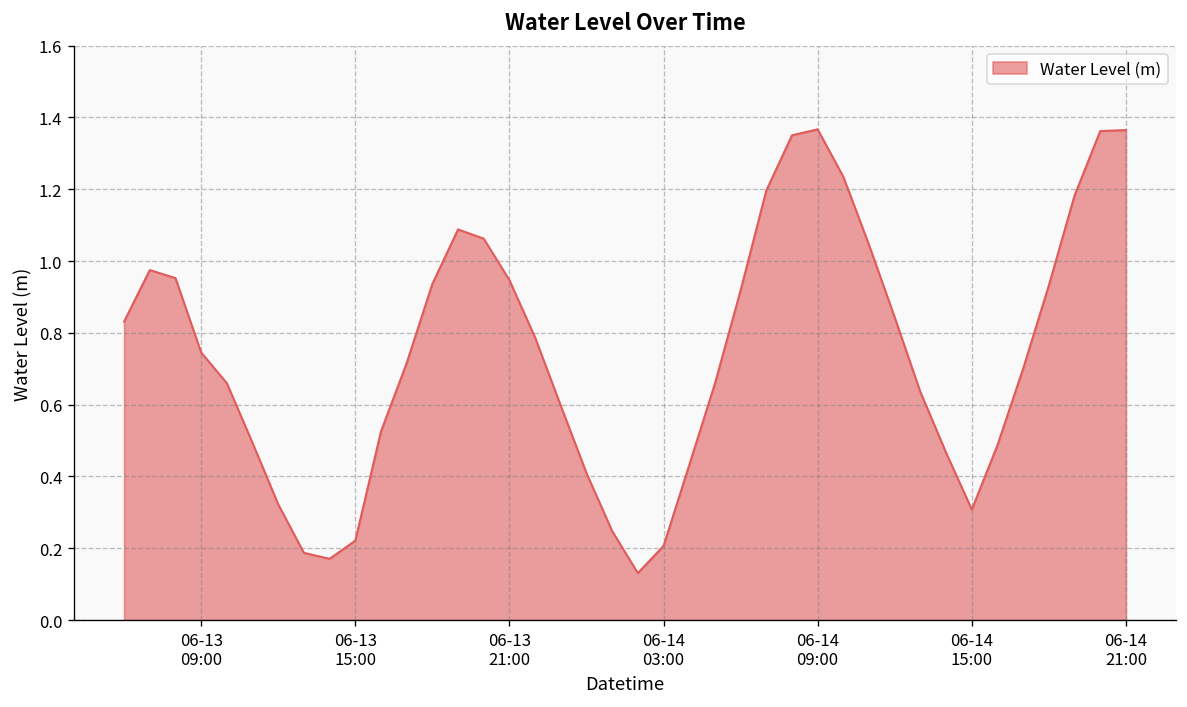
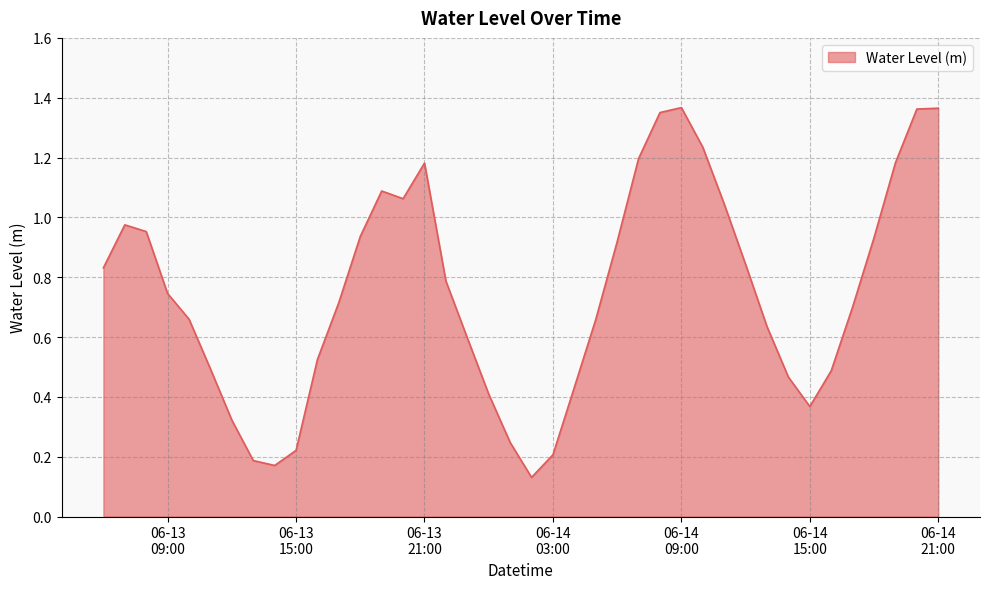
  {
    "06-13 09:00": 0.75,
    "06-13 15:00": 0.22,
-   "06-13 21:00": 0.95,
+   "06-13 21:00": 1.18,
    "06-14 03:00": 0.21,
    "06-14 09:00": 1.37,
-   "06-14 15:00": 0.31,
+   "06-14 15:00": 0.37,
    "06-14 21:00": 1.36
  }
